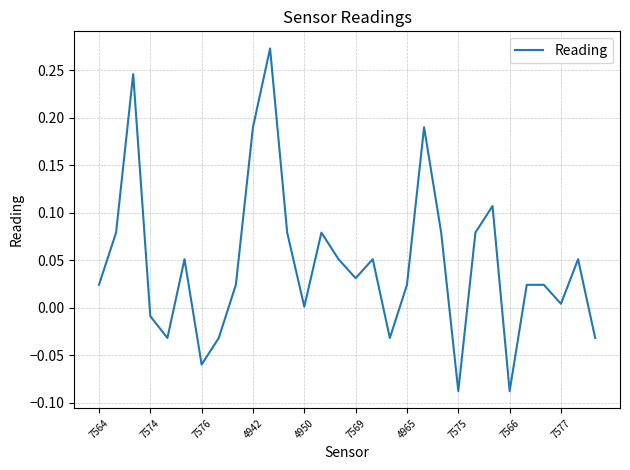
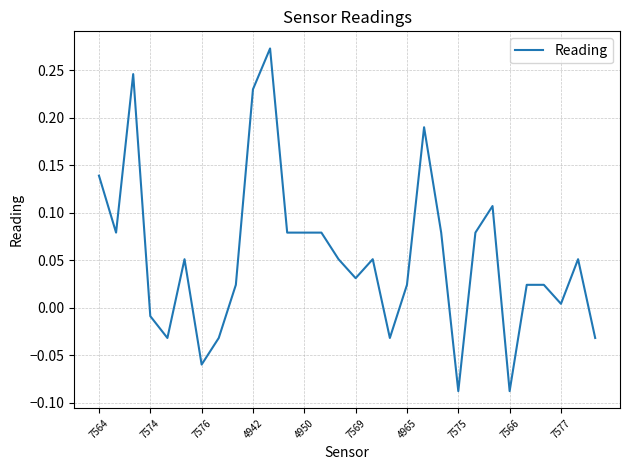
  {
-   "7564": 0.02,
+   "7564": 0.14,
    "7574": -0.01,
    "7576": -0.06,
-   "4942": 0.19,
-   "4950": 0.00,
+   "4942": 0.23,
+   "4950": 0.08,
    "7569": 0.03,
    "4965": 0.02,
    "7575": -0.09,
    "7566": -0.09,
    "7577": 0.00
  }
